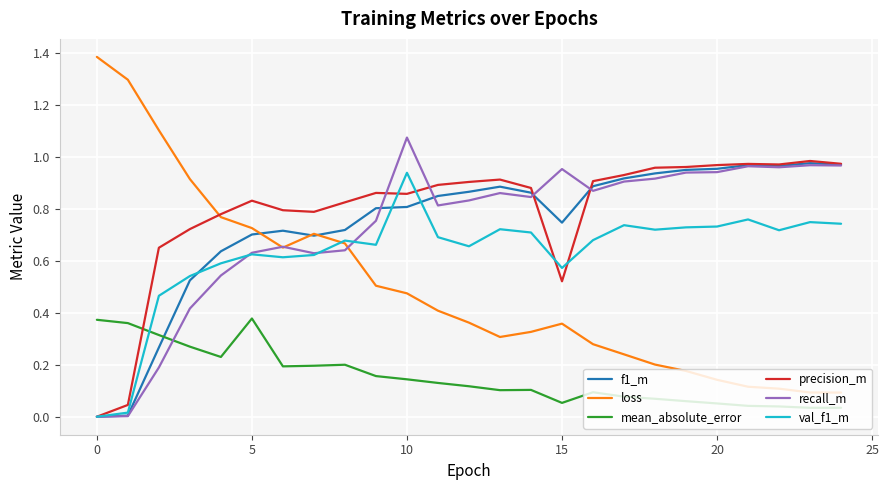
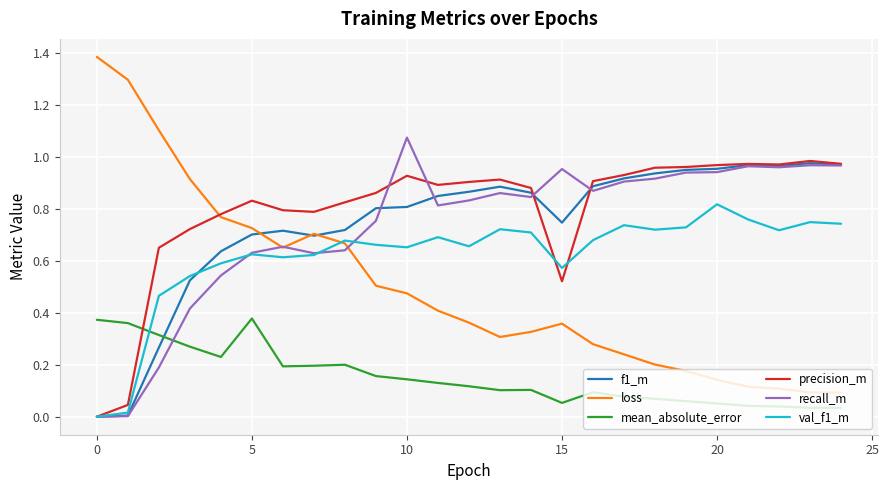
  {
    "f1_m": {
      "5": 0.70,
      "10": 0.81,
      "15": 0.75,
      "20": 0.96
    },
    "loss": {
      "0": 1.39,
      "5": 0.73,
      "10": 0.48,
      "15": 0.36
    },
    "mean_absolute_error": {
      "0": 0.37,
      "5": 0.38,
      "10": 0.14,
      "15": 0.05
    },
    "precision_m": {
      "5": 0.83,
-     "10": 0.86,
+     "10": 0.93,
      "15": 0.52,
      "20": 0.97
    },
    "recall_m": {
      "10": 1.08,
      "15": 0.95,
      "20": 0.94
    },
    "val_f1_m": {
-     "10": 0.94,
+     "10": 0.65,
      "15": 0.57,
-     "20": 0.73
+     "20": 0.82
    }
  }
